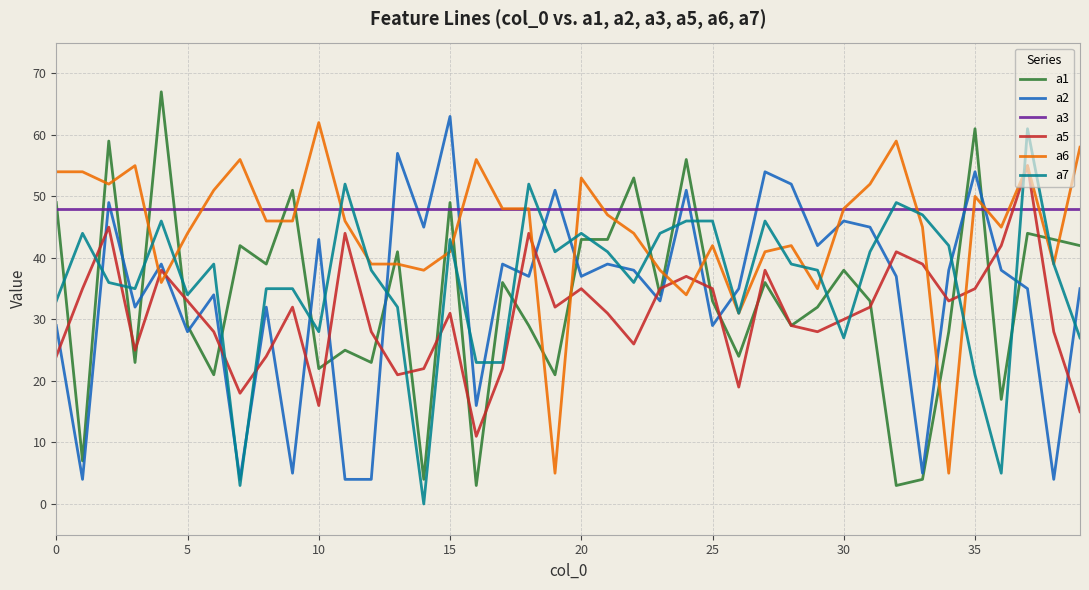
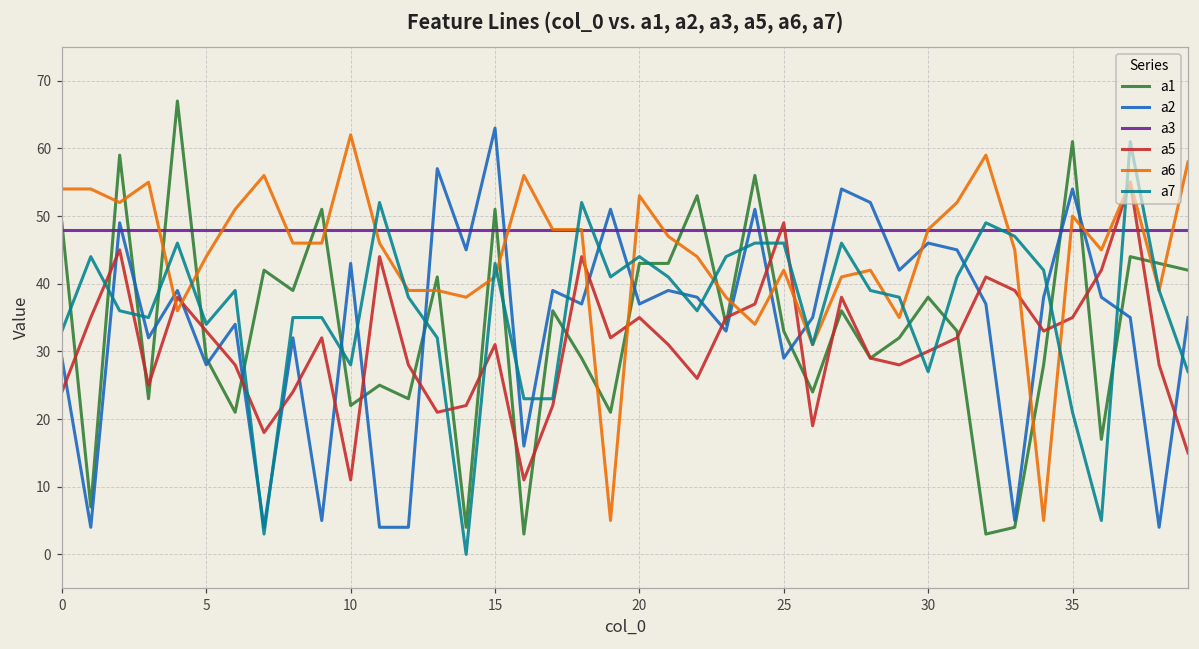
  {
    "a1": {
      "0": 49,
      "5": 29,
      "10": 22,
-     "15": 49,
+     "15": 51,
      "20": 43,
      "25": 33,
      "30": 38,
      "35": 61
    },
    "a2": {
      "0": 29,
      "5": 28,
      "10": 43,
      "15": 63,
      "20": 37,
      "25": 29,
      "30": 46,
      "35": 54
    },
    "a3": {
      "0": 48,
      "5": 48,
      "10": 48,
      "15": 48,
      "20": 48,
      "25": 48,
      "35": 48
    },
    "a5": {
      "0": 24,
      "5": 33,
-     "10": 16,
+     "10": 11,
      "15": 31,
      "20": 35,
-     "25": 35,
+     "25": 49,
      "30": 30,
      "35": 35
    },
    "a6": {
      "0": 54,
      "5": 44,
      "10": 62,
      "15": 41,
      "20": 53,
      "25": 42,
      "35": 50
    },
    "a7": {
      "0": 33,
      "5": 34,
      "10": 28,
      "15": 43,
      "20": 44,
      "25": 46,
      "30": 27,
      "35": 21
    }
  }
